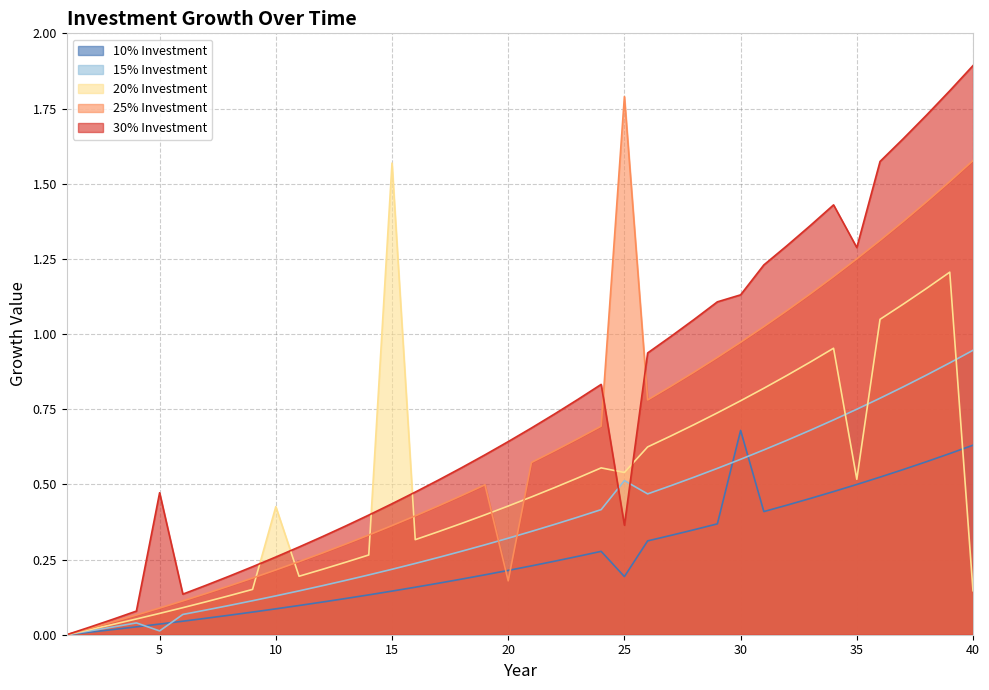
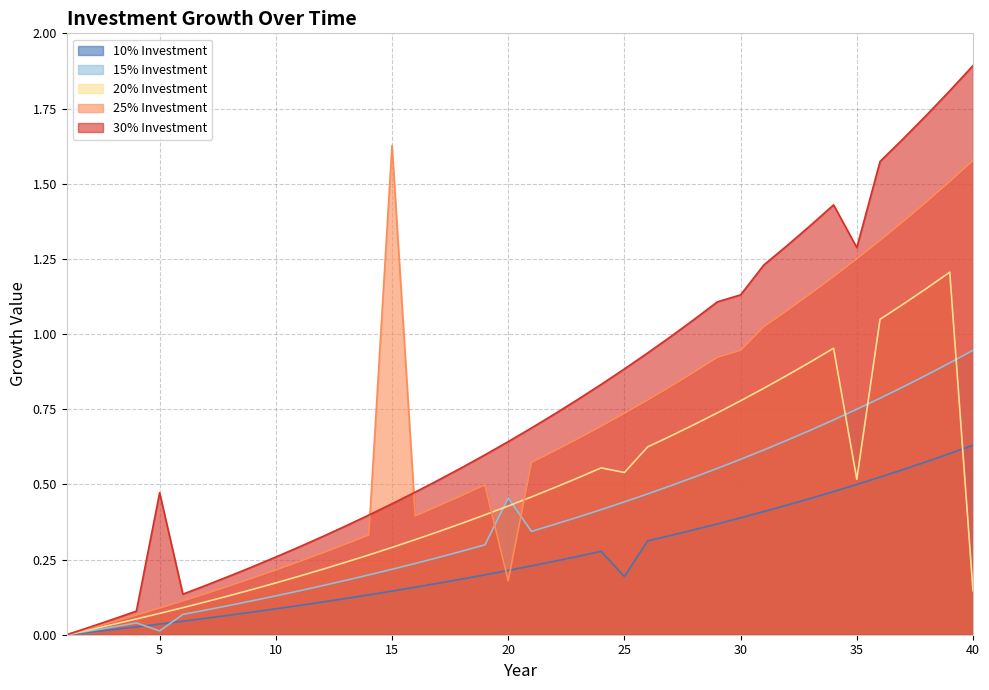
  {
    "10% Investment": {
      "5": 0.04,
      "10": 0.09,
      "15": 0.15,
      "20": 0.21,
      "25": 0.19,
-     "30": 0.68,
+     "30": 0.39,
      "35": 0.50,
      "40": 0.63
    },
    "15% Investment": {
      "5": 0.01,
      "10": 0.13,
      "15": 0.22,
-     "20": 0.32,
-     "25": 0.51,
+     "20": 0.45,
+     "25": 0.44,
      "30": 0.58,
      "35": 0.75,
      "40": 0.95
    },
    "20% Investment": {
      "5": 0.07,
-     "10": 0.43,
-     "15": 1.57,
+     "10": 0.17,
+     "15": 0.29,
      "20": 0.43,
      "25": 0.54,
      "30": 0.78,
      "35": 0.52,
      "40": 0.15
    },
    "25% Investment": {
      "5": 0.09,
      "10": 0.22,
-     "15": 0.36,
+     "15": 1.63,
      "20": 0.18,
-     "25": 1.79,
-     "30": 0.97,
+     "25": 0.74,
+     "30": 0.95,
      "35": 1.25,
      "40": 1.58
    },
    "30% Investment": {
      "5": 0.47,
      "10": 0.26,
      "15": 0.44,
      "20": 0.64,
-     "25": 0.36,
+     "25": 0.88,
      "30": 1.13,
      "35": 1.29,
      "40": 1.89
    }
  }
